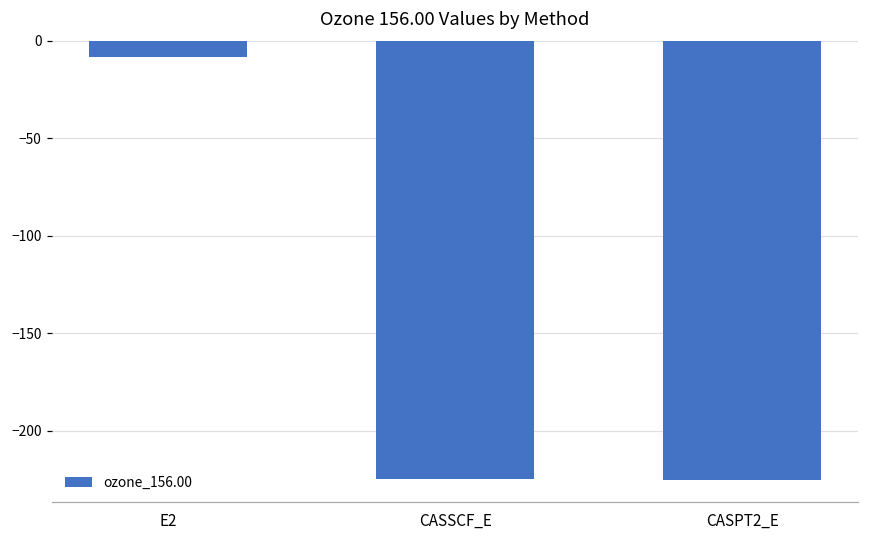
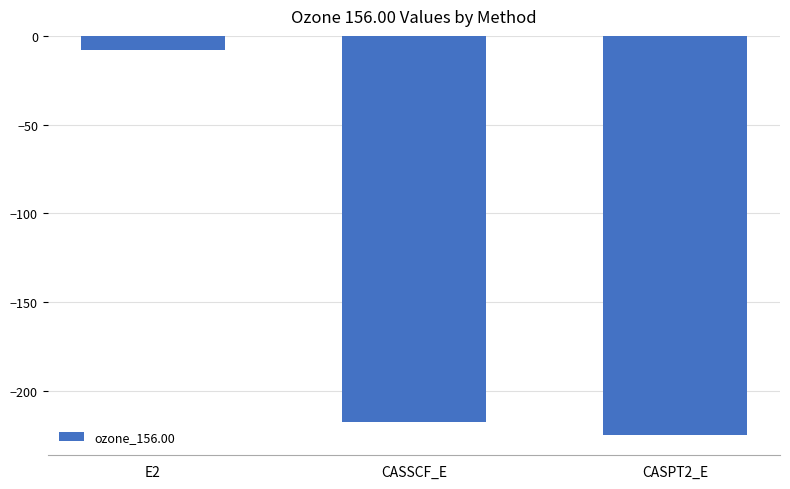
  {
    "E2": -8,
-   "CASSCF_E": -225,
+   "CASSCF_E": -218,
    "CASPT2_E": -225
  }
